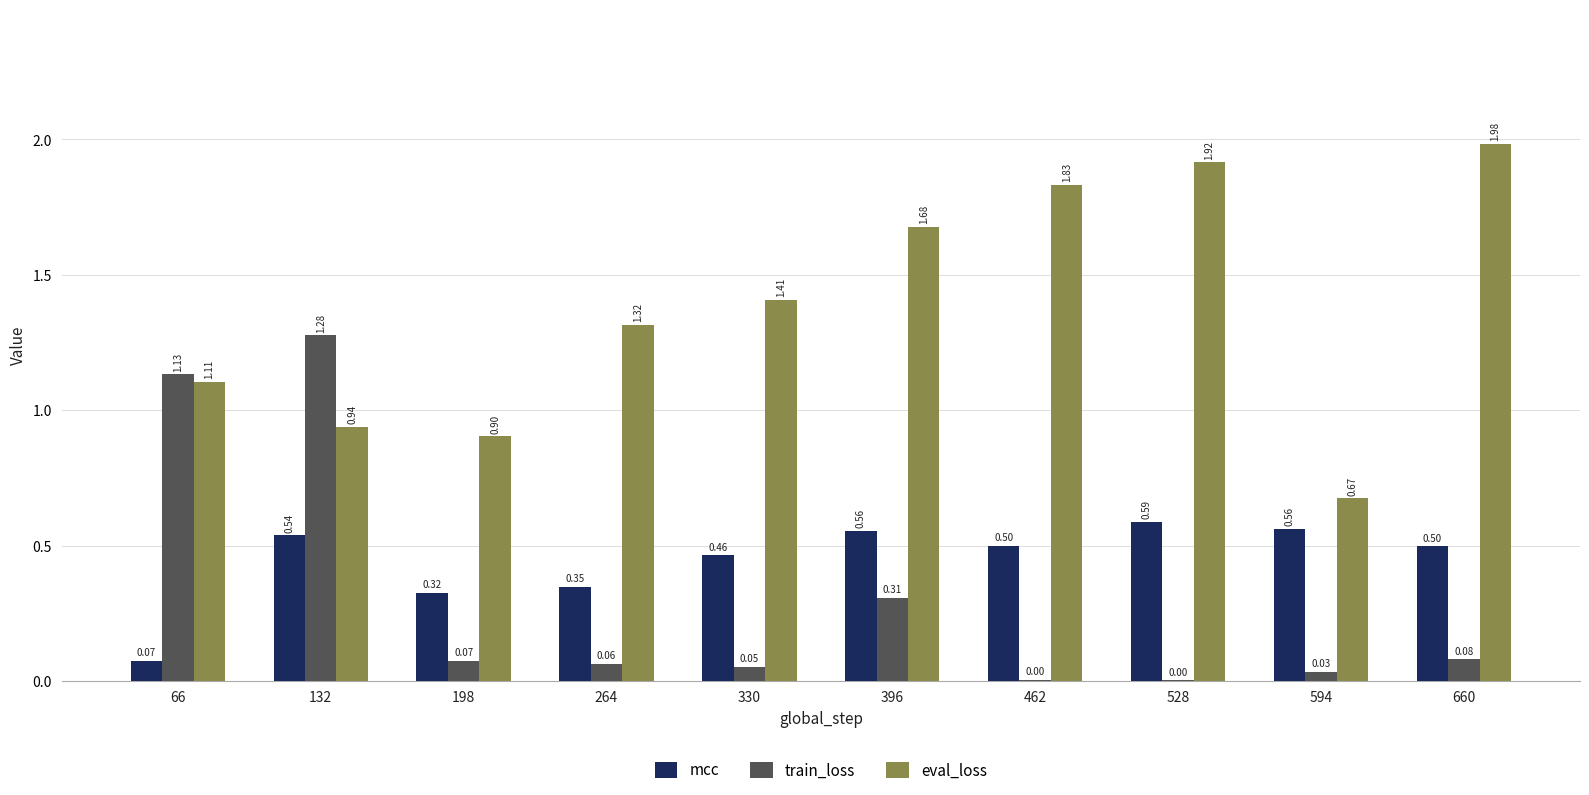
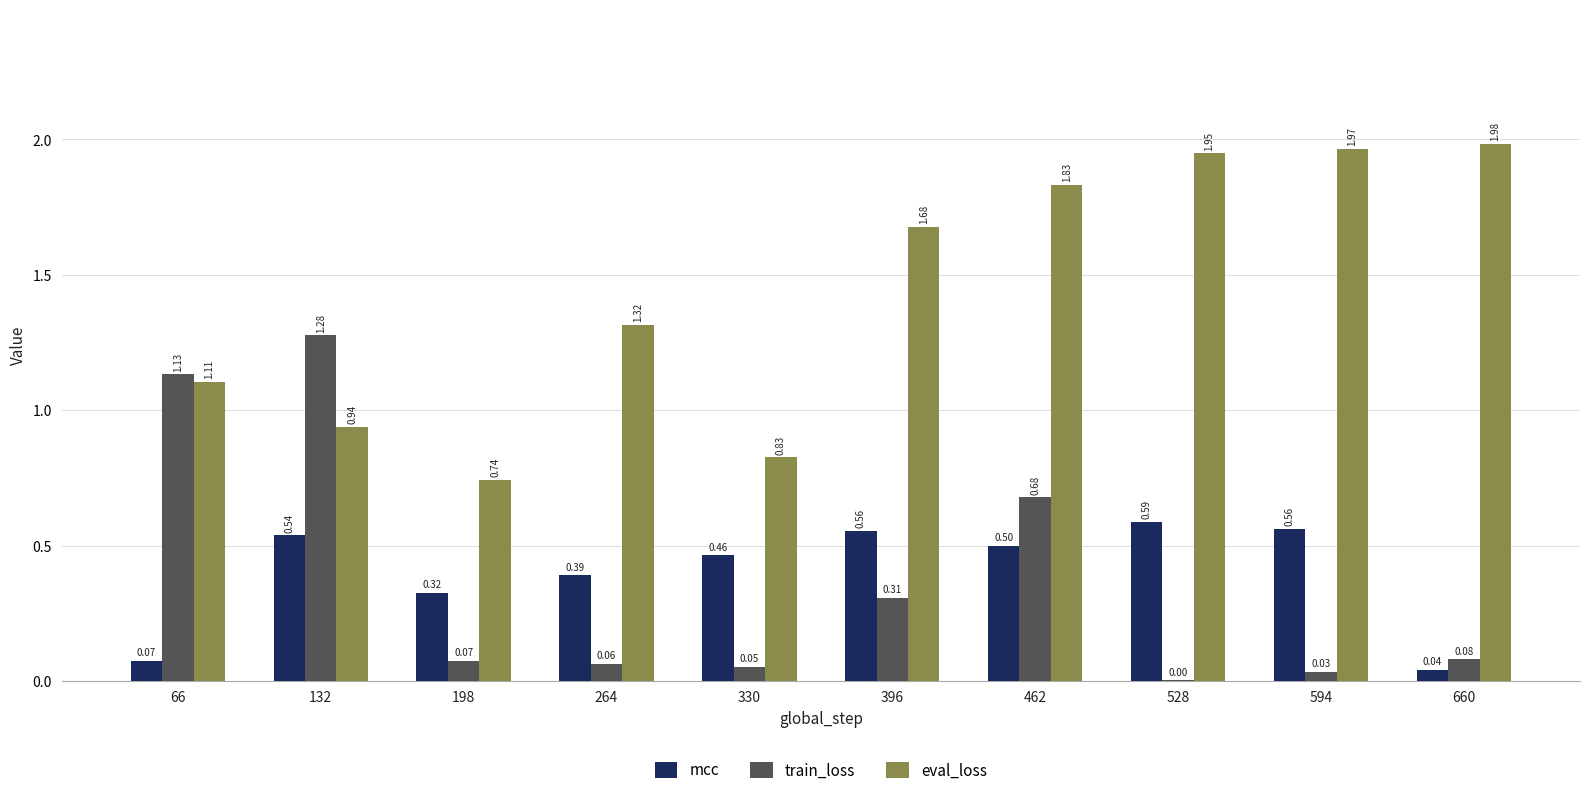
  {
    "mcc": {
      "66": 0.07,
      "132": 0.54,
      "198": 0.32,
-     "264": 0.35,
+     "264": 0.39,
      "330": 0.46,
      "396": 0.56,
      "462": 0.50,
      "528": 0.59,
      "594": 0.56,
-     "660": 0.50
+     "660": 0.04
    },
    "train_loss": {
      "66": 1.13,
      "132": 1.28,
      "198": 0.07,
      "264": 0.06,
      "330": 0.05,
      "396": 0.31,
-     "462": 0.00,
+     "462": 0.68,
      "528": 0.00,
      "594": 0.03,
      "660": 0.08
    },
    "eval_loss": {
      "66": 1.11,
      "132": 0.94,
-     "198": 0.90,
+     "198": 0.74,
      "264": 1.32,
-     "330": 1.41,
+     "330": 0.83,
      "396": 1.68,
      "462": 1.83,
-     "528": 1.92,
-     "594": 0.67,
+     "528": 1.95,
+     "594": 1.97,
      "660": 1.98
    }
  }
